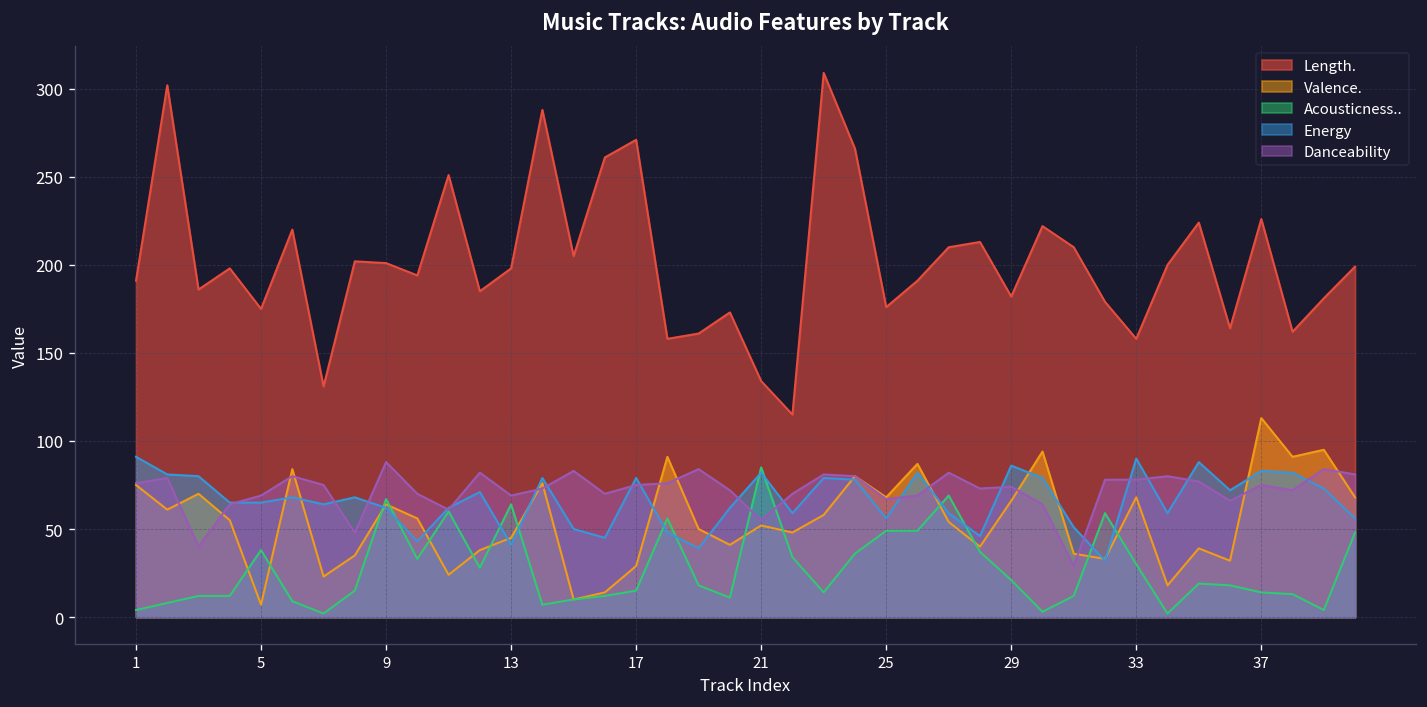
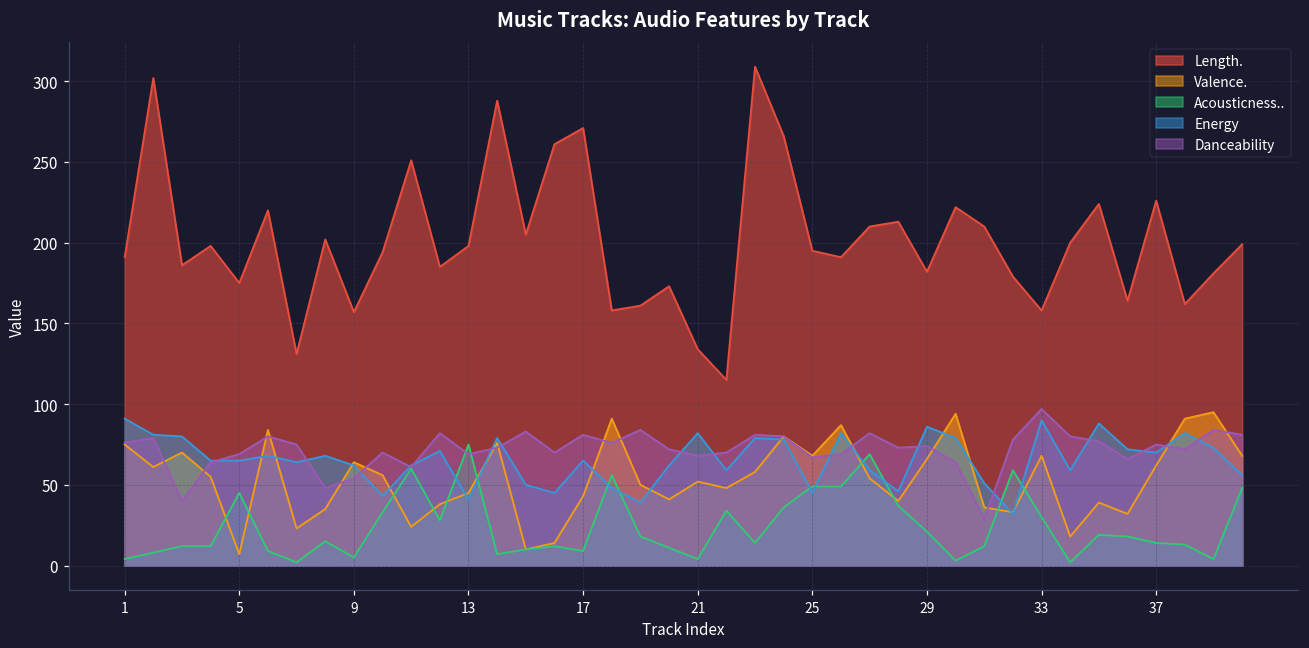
  {
    "Length.": {
      "1": 191,
      "5": 175,
-     "9": 201,
+     "9": 157,
      "13": 198,
      "17": 271,
      "21": 134,
-     "25": 176,
+     "25": 195,
      "29": 182,
      "33": 158,
      "37": 226
    },
    "Valence.": {
      "5": 7,
      "9": 64,
      "13": 45,
-     "17": 29,
+     "17": 43,
      "21": 52,
      "29": 66,
      "33": 68,
-     "37": 113
+     "37": 62
    },
    "Acousticness..": {
      "1": 4,
-     "5": 38,
-     "9": 67,
-     "13": 64,
-     "17": 15,
-     "21": 85,
+     "5": 45,
+     "9": 5,
+     "13": 75,
+     "17": 9,
+     "21": 4,
      "25": 49,
      "29": 21,
      "33": 30,
      "37": 14
    },
    "Energy": {
      "1": 91,
      "5": 65,
      "9": 62,
      "13": 41,
-     "17": 79,
+     "17": 65,
      "21": 82,
-     "25": 56,
+     "25": 45,
      "29": 86,
      "33": 90,
-     "37": 83
+     "37": 70
    },
    "Danceability": {
      "5": 69,
-     "9": 88,
+     "9": 54,
      "13": 69,
-     "17": 75,
-     "21": 55,
+     "17": 81,
+     "21": 68,
      "29": 74,
-     "33": 78,
+     "33": 97,
      "37": 75
    }
  }
